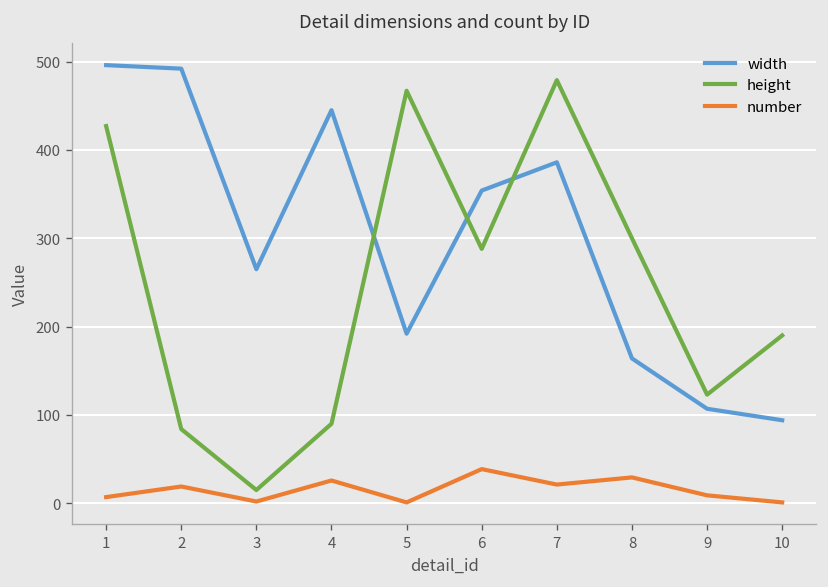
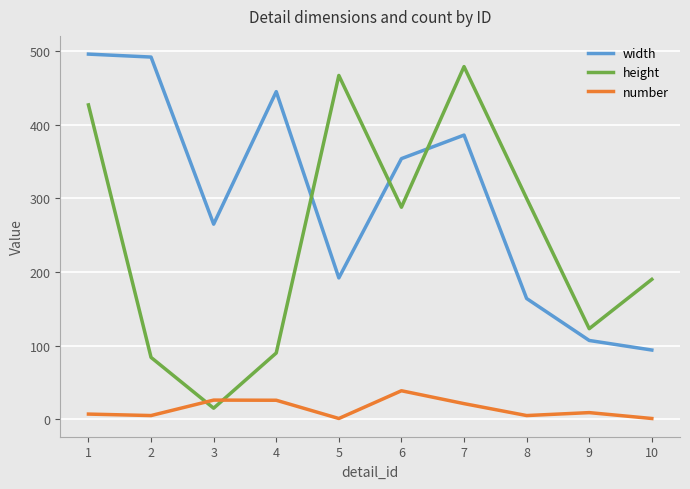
  {
    "width": {
      "1": 500,
      "2": 490,
      "3": 270,
      "4": 450,
      "5": 190,
      "6": 350,
      "7": 390,
      "8": 160,
      "9": 110,
      "10": 90
    },
    "height": {
      "1": 430,
      "2": 80,
      "3": 20,
      "4": 90,
      "5": 470,
      "6": 290,
      "7": 480,
      "8": 300,
      "9": 120,
      "10": 190
    },
    "number": {
      "1": 10,
-     "2": 20,
-     "3": 0,
+     "2": 10,
+     "3": 30,
      "4": 30,
      "5": 0,
      "6": 40,
      "7": 20,
-     "8": 30,
+     "8": 10,
      "9": 10,
      "10": 0
    }
  }
